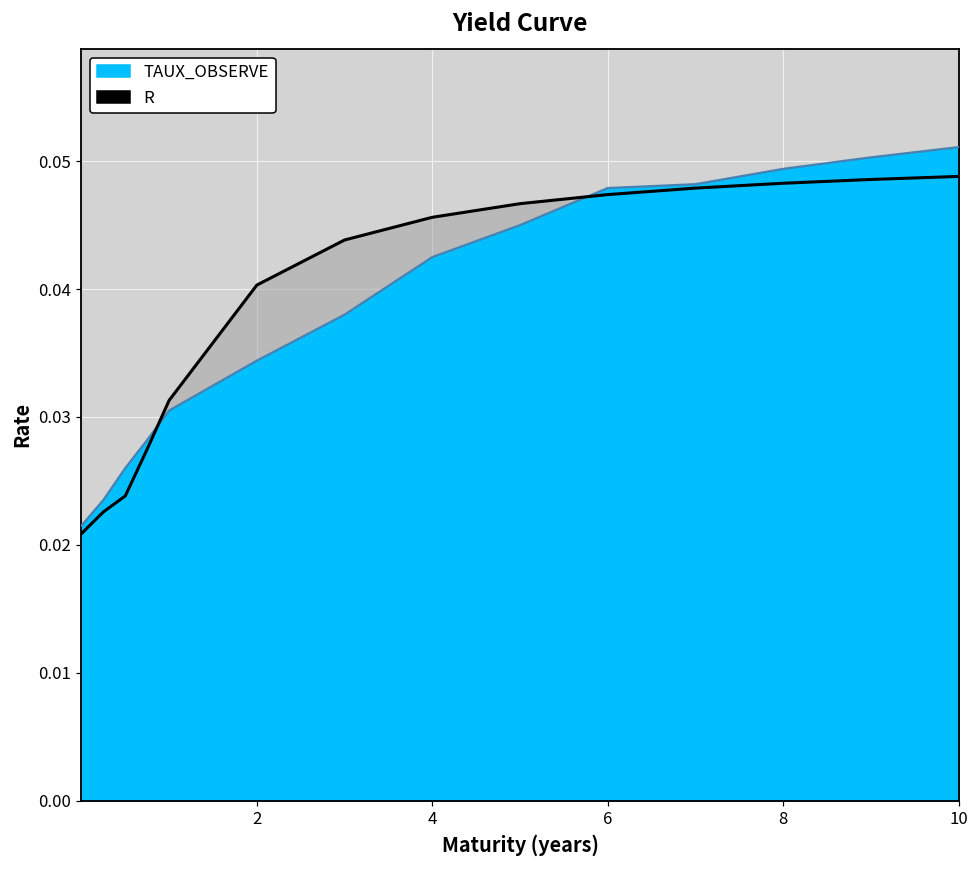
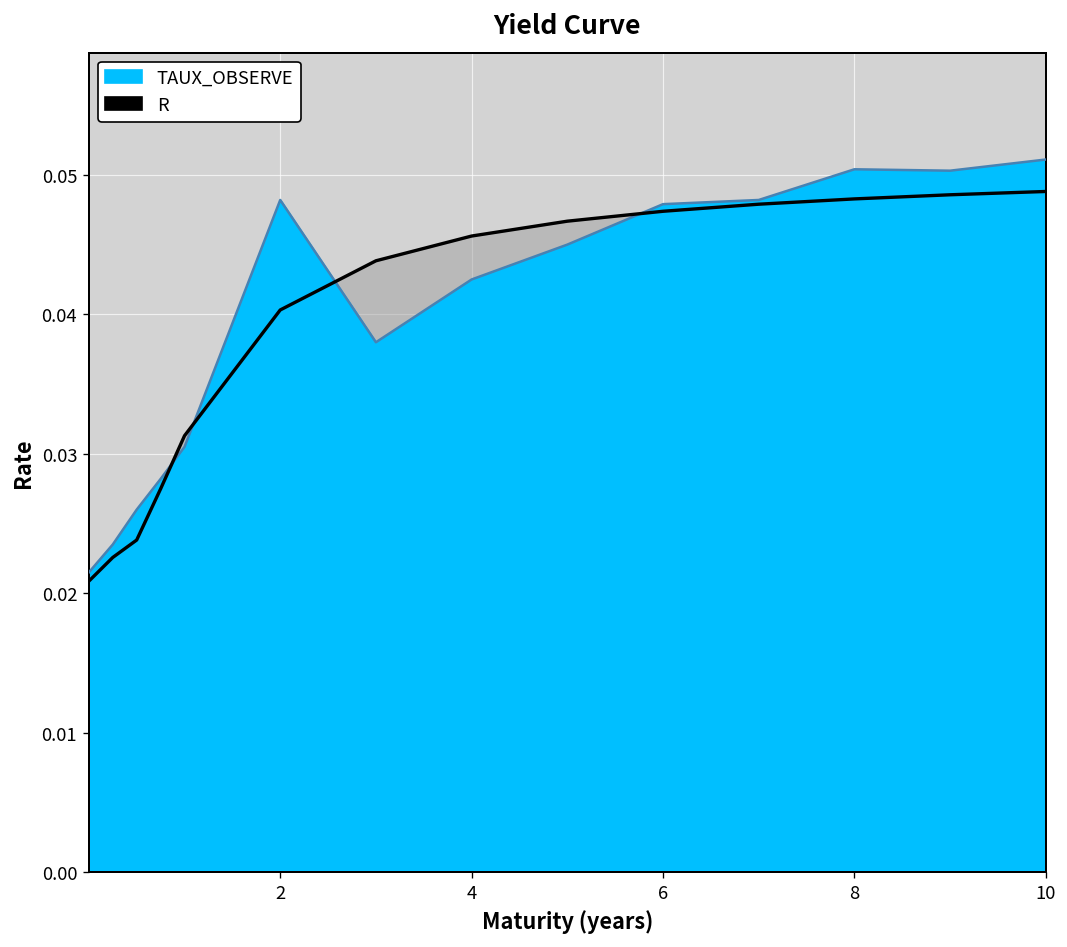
  {
    "TAUX_OBSERVE": {
-     "2": 0.0344,
+     "2": 0.0482,
      "4": 0.0425,
      "6": 0.0479,
-     "8": 0.0494,
+     "8": 0.0504,
      "10": 0.0511
    }
  }
